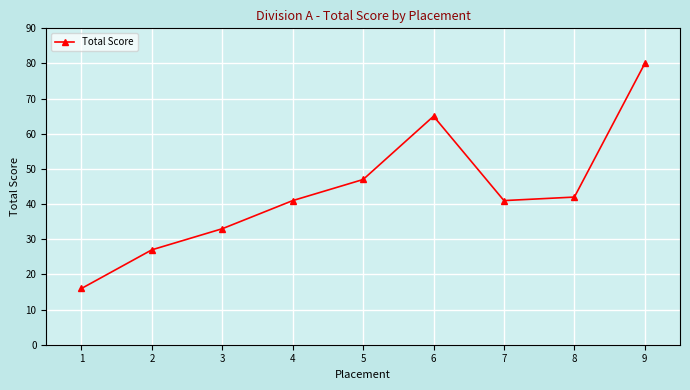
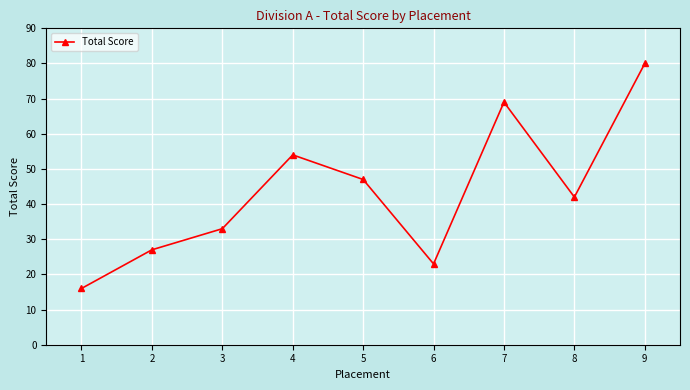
  {
    "1": 16,
    "2": 27,
    "3": 33,
-   "4": 41,
+   "4": 54,
    "5": 47,
-   "6": 65,
-   "7": 41,
+   "6": 23,
+   "7": 69,
    "8": 42,
    "9": 80
  }
